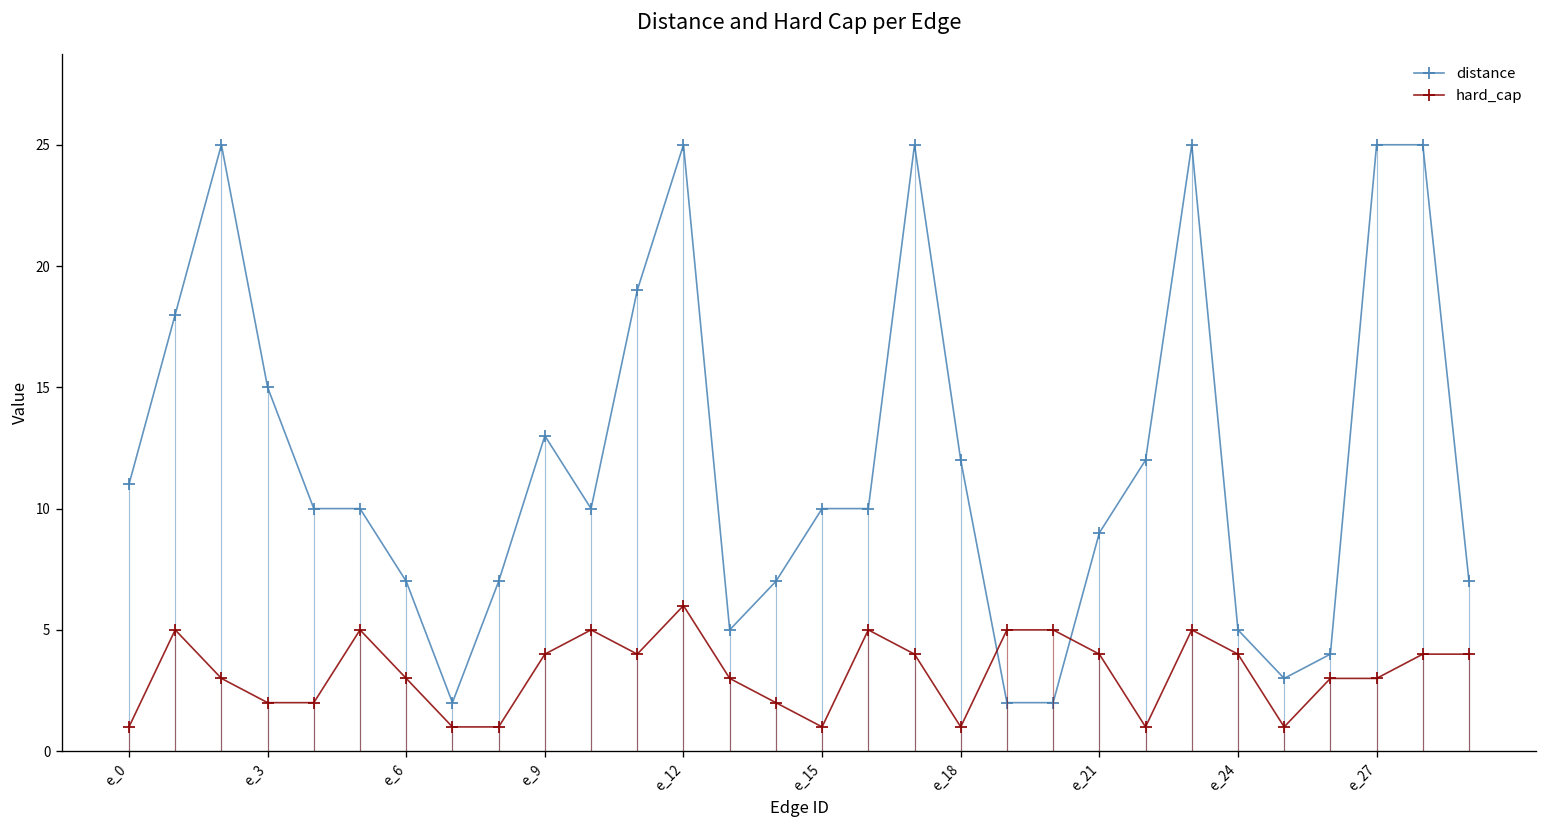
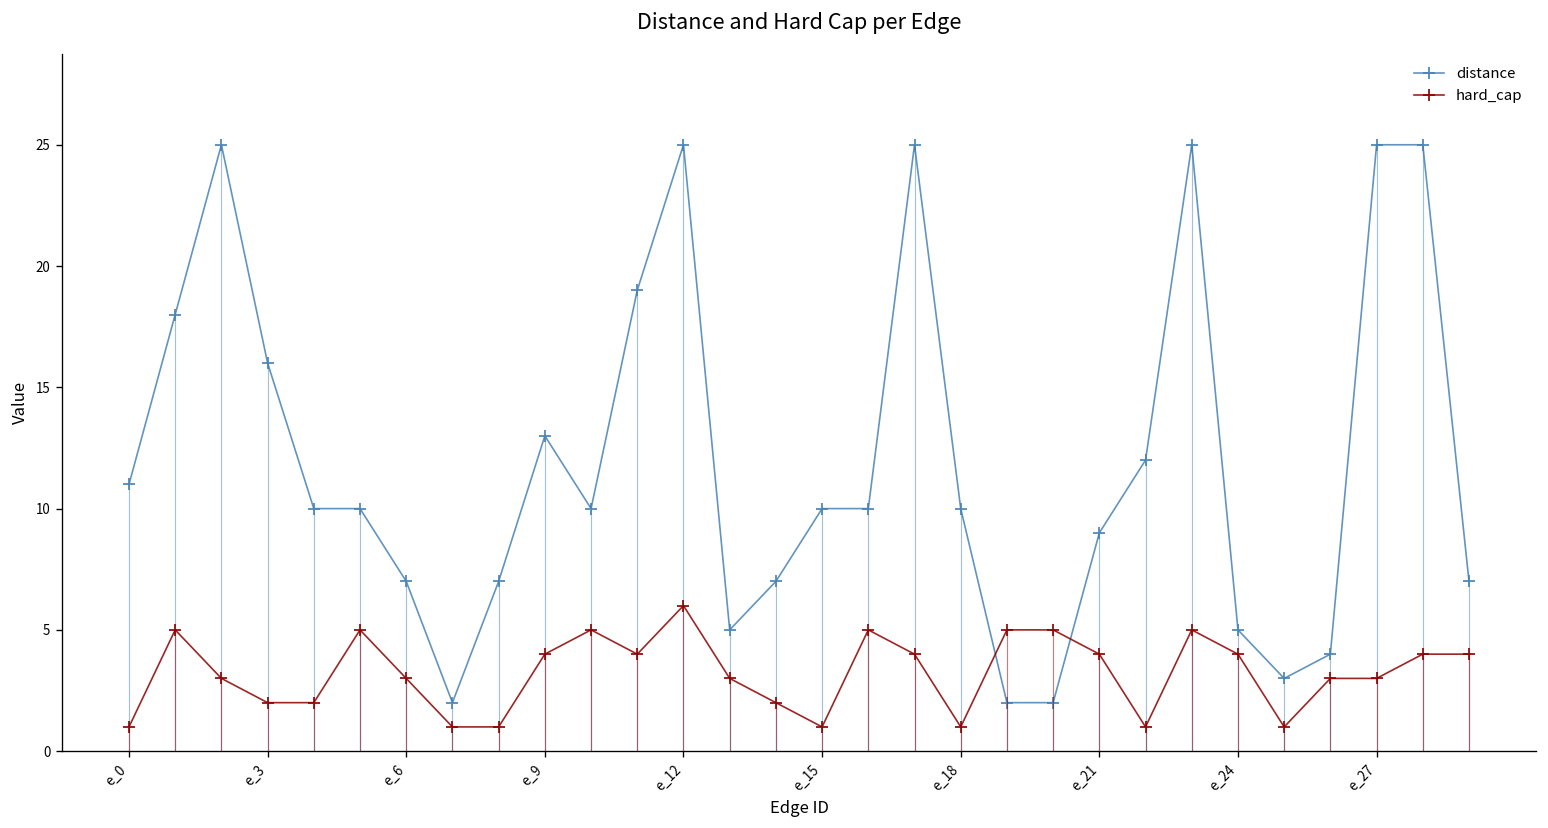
  {
    "distance": {
      "e_0": 11,
-     "e_3": 15,
+     "e_3": 16,
      "e_6": 7,
      "e_9": 13,
      "e_12": 25,
      "e_15": 10,
-     "e_18": 12,
+     "e_18": 10,
      "e_21": 9,
      "e_24": 5,
      "e_27": 25
    },
    "hard_cap": {
      "e_0": 1,
      "e_3": 2,
      "e_6": 3,
      "e_9": 4,
      "e_12": 6,
      "e_15": 1,
      "e_18": 1,
      "e_21": 4,
      "e_24": 4,
      "e_27": 3
    }
  }
